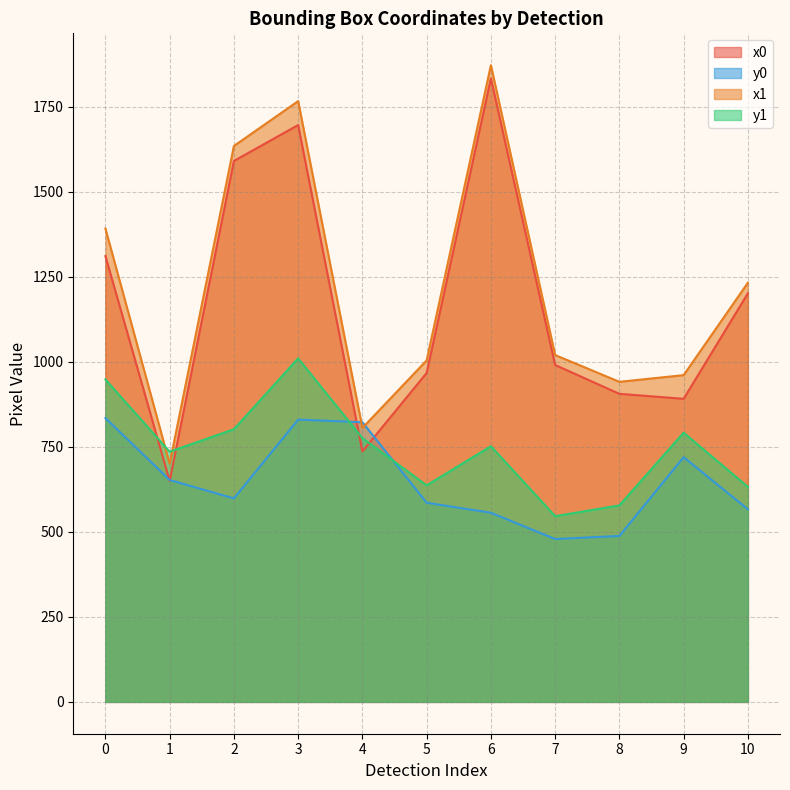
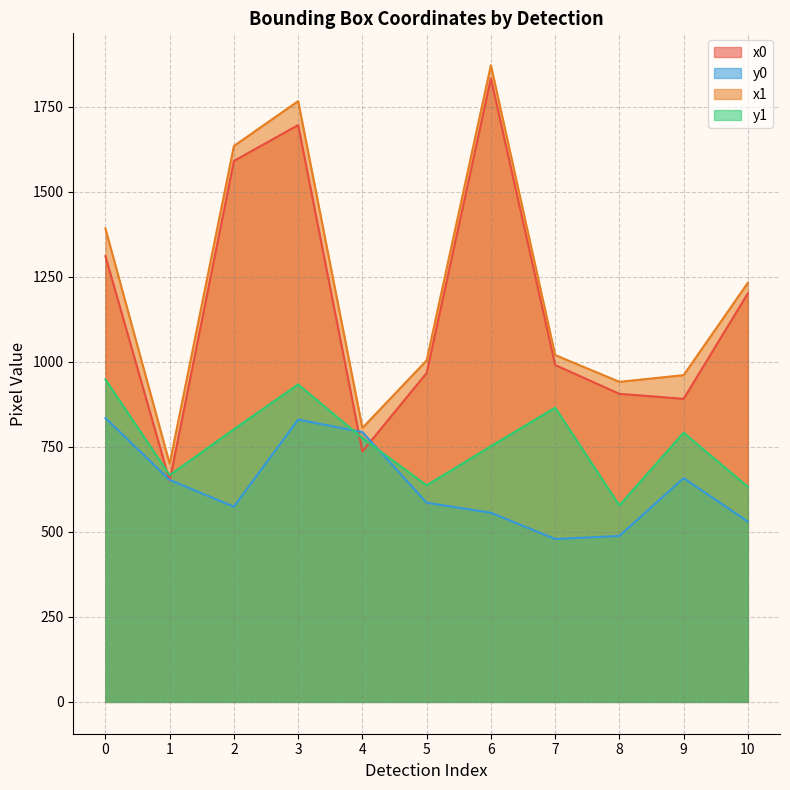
  {
    "y0": {
      "0": 830,
-     "2": 600,
+     "2": 570,
      "3": 830,
-     "4": 820,
+     "4": 790,
      "5": 590,
      "6": 560,
      "7": 480,
      "8": 490,
-     "9": 720,
-     "10": 570
+     "9": 660,
+     "10": 530
    },
    "y1": {
      "0": 950,
-     "1": 740,
+     "1": 670,
      "2": 800,
-     "3": 1010,
+     "3": 930,
      "4": 780,
      "5": 640,
      "6": 750,
-     "7": 550,
+     "7": 870,
      "8": 580,
      "9": 790,
      "10": 630
    }
  }
